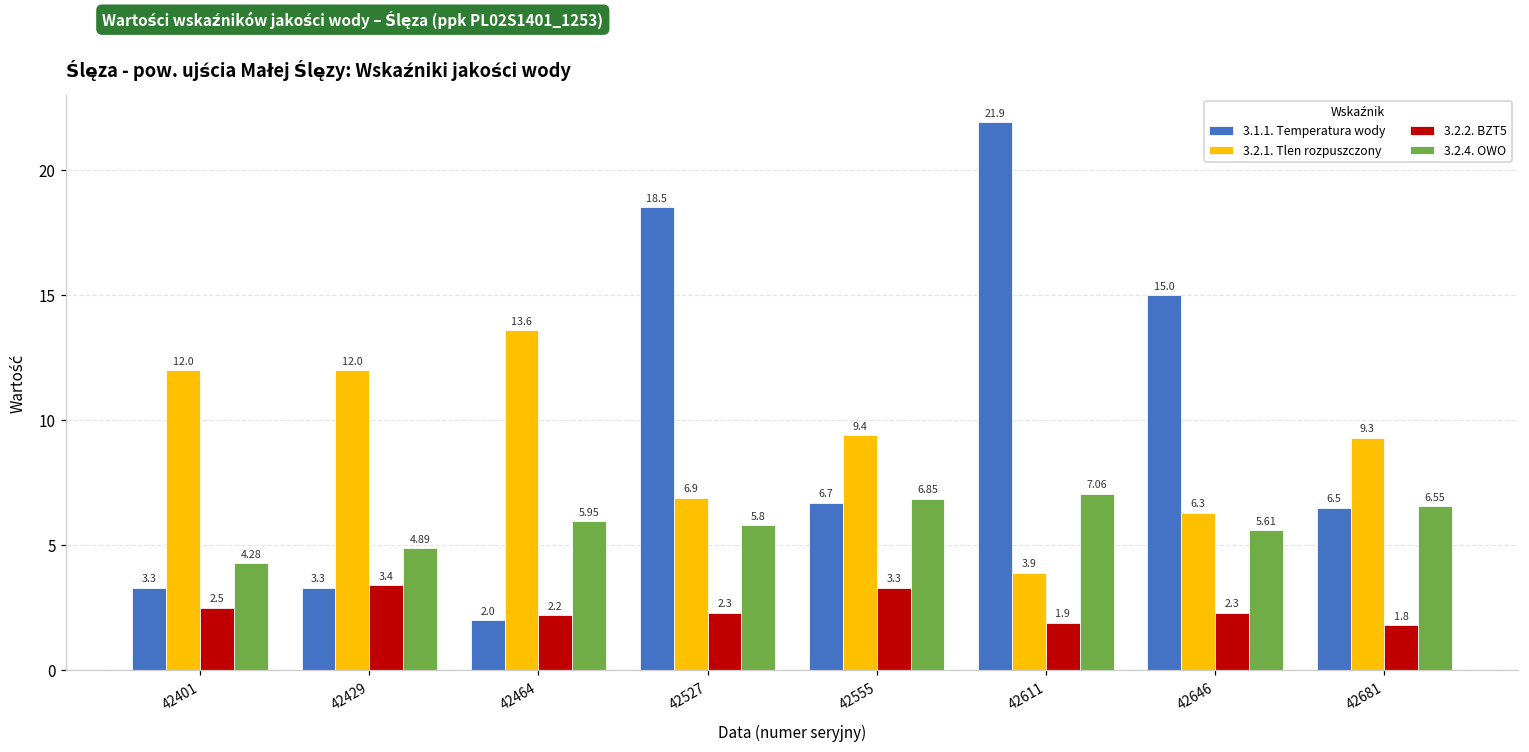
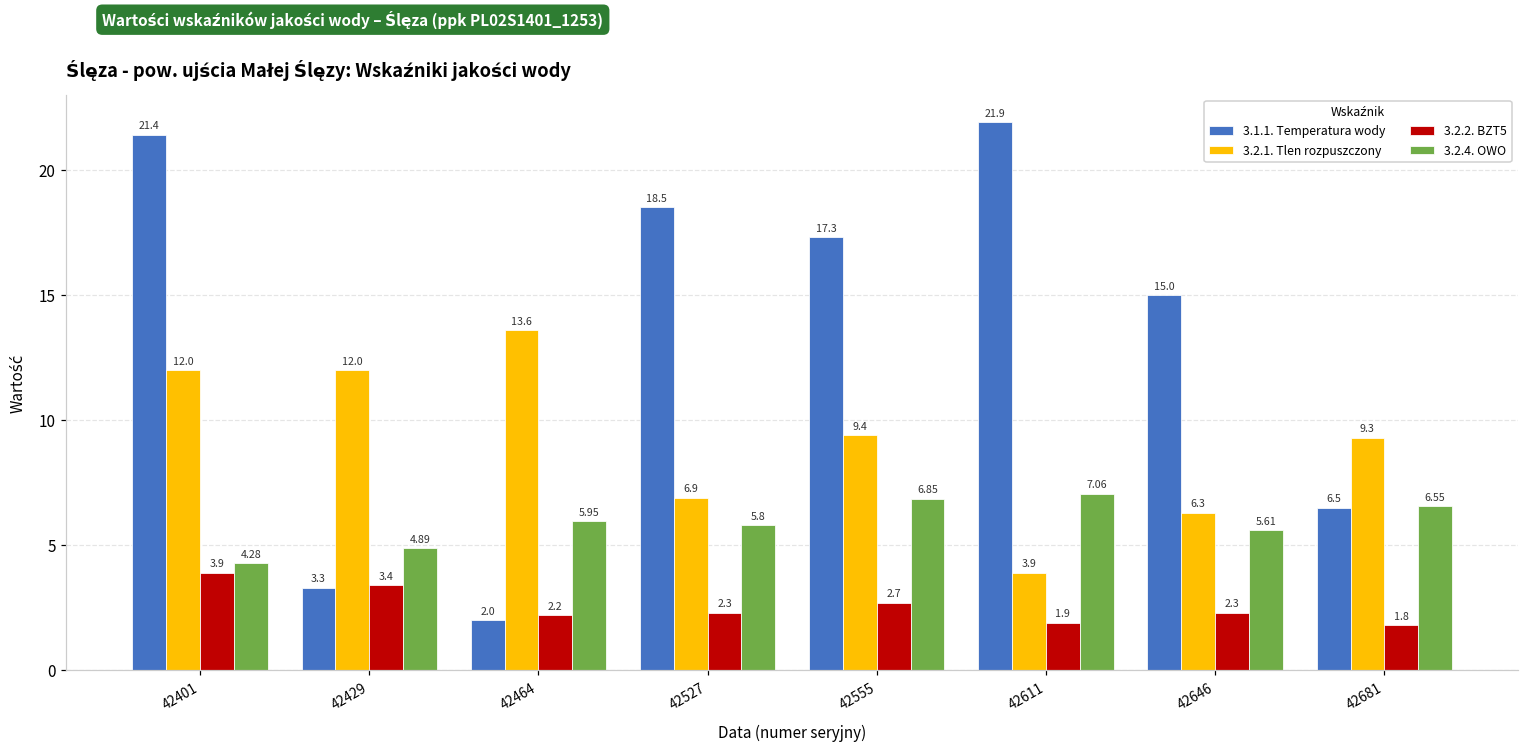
  {
    "3.1.1. Temperatura wody": {
-     "42401": 3.3,
+     "42401": 21.4,
      "42429": 3.3,
      "42464": 2.0,
      "42527": 18.5,
-     "42555": 6.7,
+     "42555": 17.3,
      "42611": 21.9,
      "42646": 15.0,
      "42681": 6.5
    },
    "3.2.1. Tlen rozpuszczony": {
      "42401": 12.0,
      "42429": 12.0,
      "42464": 13.6,
      "42527": 6.9,
      "42555": 9.4,
      "42611": 3.9,
      "42646": 6.3,
      "42681": 9.3
    },
    "3.2.2. BZT5": {
-     "42401": 2.5,
+     "42401": 3.9,
      "42429": 3.4,
      "42464": 2.2,
      "42527": 2.3,
-     "42555": 3.3,
+     "42555": 2.7,
      "42611": 1.9,
      "42646": 2.3,
      "42681": 1.8
    },
    "3.2.4. OWO": {
      "42401": 4.28,
      "42429": 4.89,
      "42464": 5.95,
      "42527": 5.8,
      "42555": 6.85,
      "42611": 7.06,
      "42646": 5.61,
      "42681": 6.55
    }
  }
